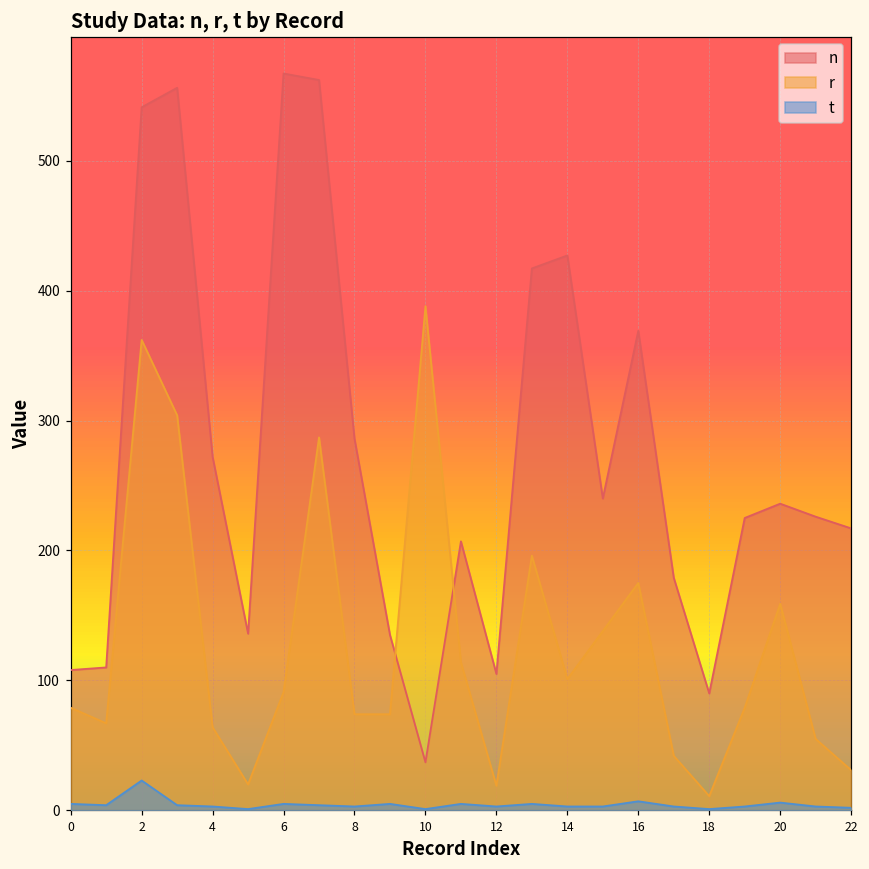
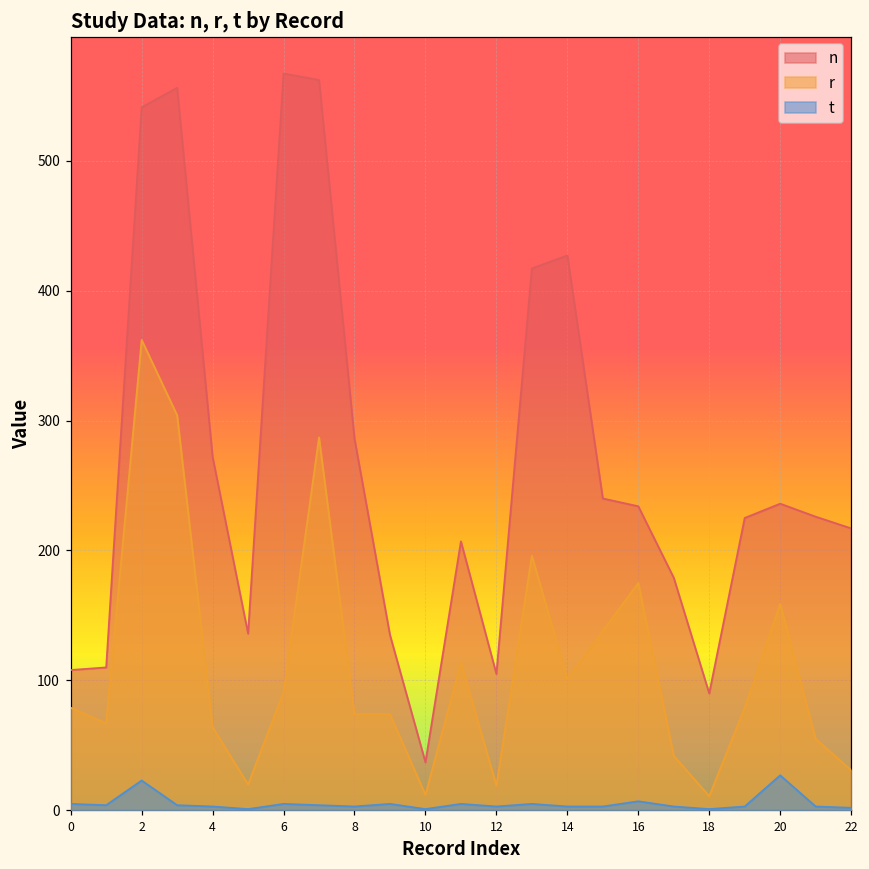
  {
    "n": {
      "0": 108,
      "2": 541,
      "4": 272,
      "6": 567,
      "8": 286,
      "10": 37,
      "12": 105,
      "14": 427,
-     "16": 369,
+     "16": 234,
      "18": 90,
      "20": 236,
      "22": 217
    },
    "r": {
      "0": 79,
      "2": 362,
      "4": 64,
      "6": 91,
      "8": 74,
-     "10": 388,
+     "10": 12,
      "12": 19,
      "14": 101,
      "16": 175,
      "18": 11,
      "20": 159,
      "22": 31
    },
    "t": {
      "0": 5,
      "2": 23,
      "4": 3,
      "6": 5,
      "8": 3,
      "10": 1,
      "12": 3,
      "14": 3,
      "16": 7,
      "18": 1,
-     "20": 6,
+     "20": 27,
      "22": 2
    }
  }
